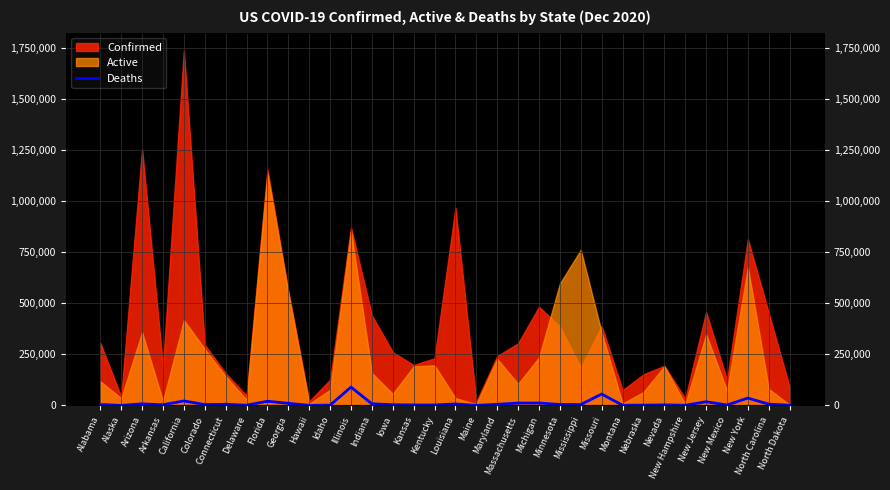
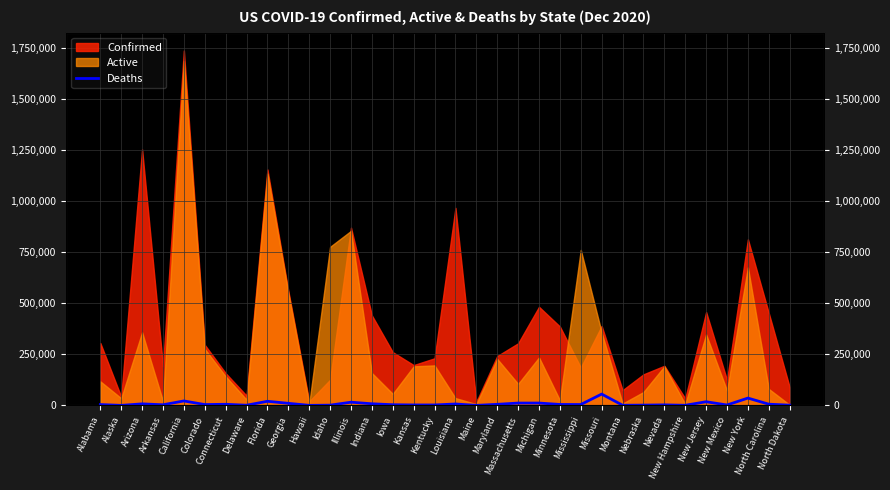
  {
    "Deaths": {
      "Alabama": "0",
      "Alaska": "0",
      "Arizona": "10,000",
      "Arkansas": "0",
      "California": "20,000",
      "Colorado": "0",
      "Connecticut": "10,000",
      "Delaware": "0",
      "Florida": "20,000",
      "Georgia": "10,000",
      "Idaho": "0",
-     "Illinois": "90,000",
+     "Illinois": "20,000",
      "Indiana": "10,000",
      "Iowa": "0",
      "Kansas": "0",
      "Kentucky": "0",
      "Louisiana": "10,000",
      "Maryland": "10,000",
      "Massachusetts": "10,000",
      "Michigan": "10,000",
      "Minnesota": "0",
      "Mississippi": "0",
      "Missouri": "60,000",
      "Nebraska": "0",
      "Nevada": "0",
      "New Jersey": "20,000",
      "New Mexico": "0",
      "New York": "40,000",
      "North Carolina": "10,000"
    },
    "Confirmed": {
      "Alabama": "310,000",
      "Arizona": "1,250,000",
      "Arkansas": "190,000",
      "California": "1,740,000",
      "Colorado": "300,000",
      "Connecticut": "160,000",
      "Delaware": "50,000",
      "Florida": "1,160,000",
      "Idaho": "130,000",
      "Illinois": "870,000",
      "Indiana": "440,000",
      "Iowa": "260,000",
      "Kentucky": "230,000",
      "Louisiana": "970,000",
      "Maryland": "240,000",
      "Massachusetts": "300,000",
      "Michigan": "480,000",
      "Minnesota": "390,000",
      "Mississippi": "190,000",
      "Missouri": "390,000",
      "Montana": "70,000",
      "Nebraska": "150,000",
      "New Hampshire": "30,000",
      "New Jersey": "460,000",
      "New Mexico": "120,000",
      "New York": "810,000",
      "North Carolina": "450,000",
      "North Dakota": "90,000"
    },
    "Active": {
      "Alabama": "120,000",
      "Arizona": "360,000",
      "Arkansas": "20,000",
-     "California": "420,000",
+     "California": "1,690,000",
      "Colorado": "280,000",
      "Connecticut": "140,000",
      "Delaware": "30,000",
      "Florida": "1,140,000",
-     "Idaho": "80,000",
+     "Idaho": "780,000",
      "Illinois": "850,000",
      "Indiana": "160,000",
      "Iowa": "60,000",
      "Kentucky": "200,000",
      "Louisiana": "40,000",
      "Maryland": "230,000",
      "Massachusetts": "110,000",
      "Michigan": "230,000",
-     "Minnesota": "600,000",
+     "Minnesota": "30,000",
      "Mississippi": "760,000",
      "Missouri": "360,000",
      "Nebraska": "70,000",
      "New Jersey": "350,000",
      "New Mexico": "70,000",
      "New York": "680,000",
      "North Carolina": "80,000"
    }
  }
